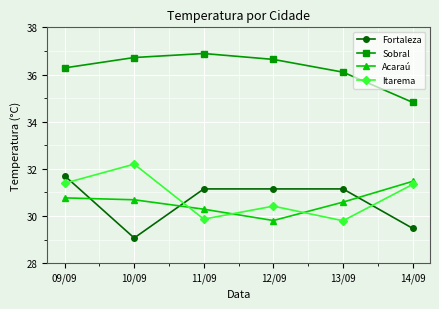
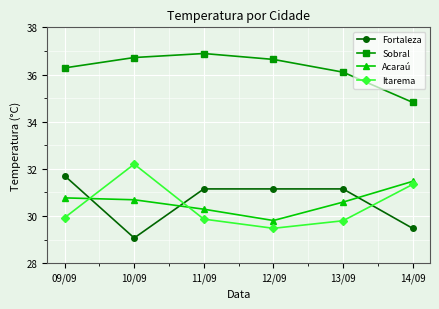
  {
    "Itarema": {
-     "09/09": 31.4,
+     "09/09": 29.9,
      "10/09": 32.2,
      "11/09": 29.9,
-     "12/09": 30.4,
+     "12/09": 29.5,
      "13/09": 29.8,
      "14/09": 31.3
    }
  }
